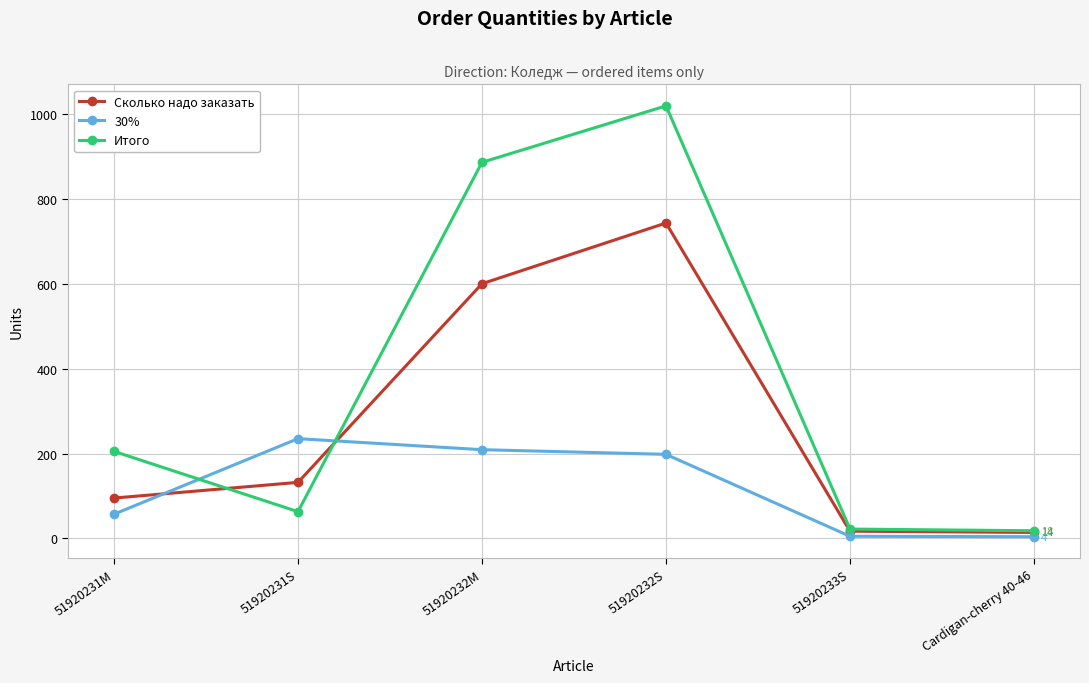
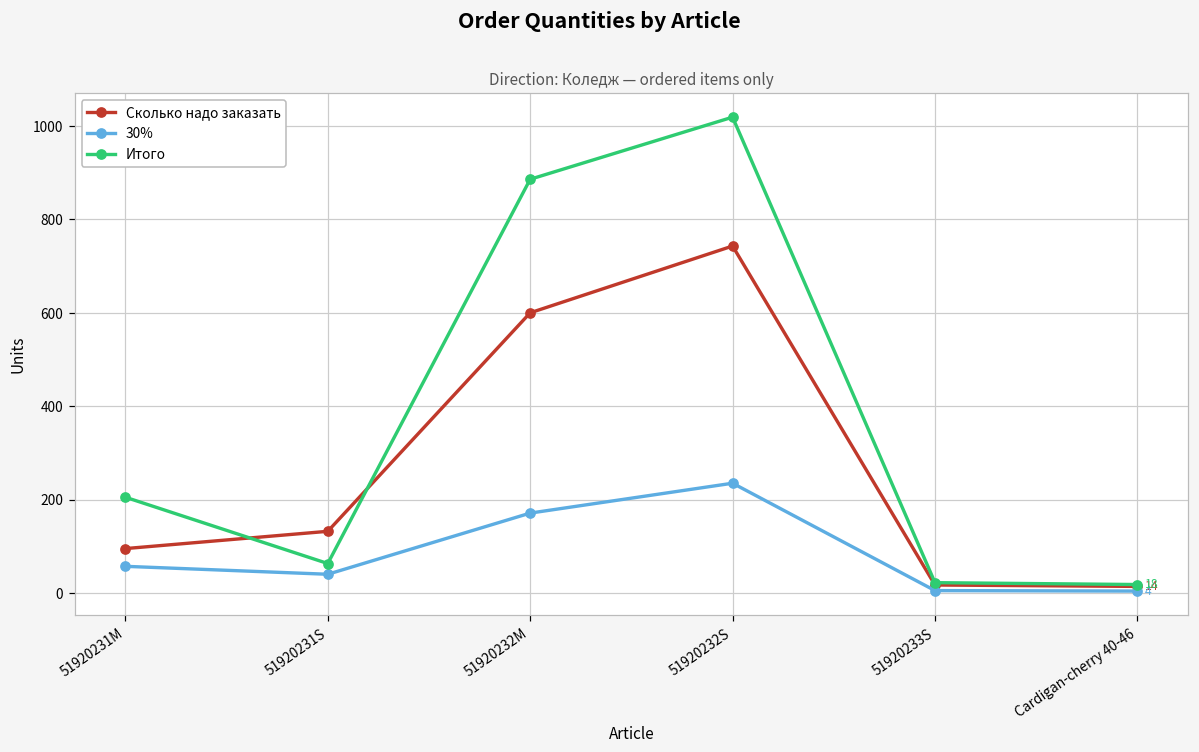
  {
    "Сколько надо заказать": {
      "51920231M": 100,
      "51920231S": 130,
      "51920232M": 600,
      "51920232S": 740
    },
    "30%": {
      "51920231M": 60,
-     "51920231S": 240,
-     "51920232M": 210,
-     "51920232S": 200,
+     "51920231S": 40,
+     "51920232M": 170,
+     "51920232S": 240,
      "51920233S": 10
    },
    "Итого": {
      "51920231M": 210,
      "51920231S": 60,
      "51920232M": 890,
      "51920232S": 1020
    }
  }
